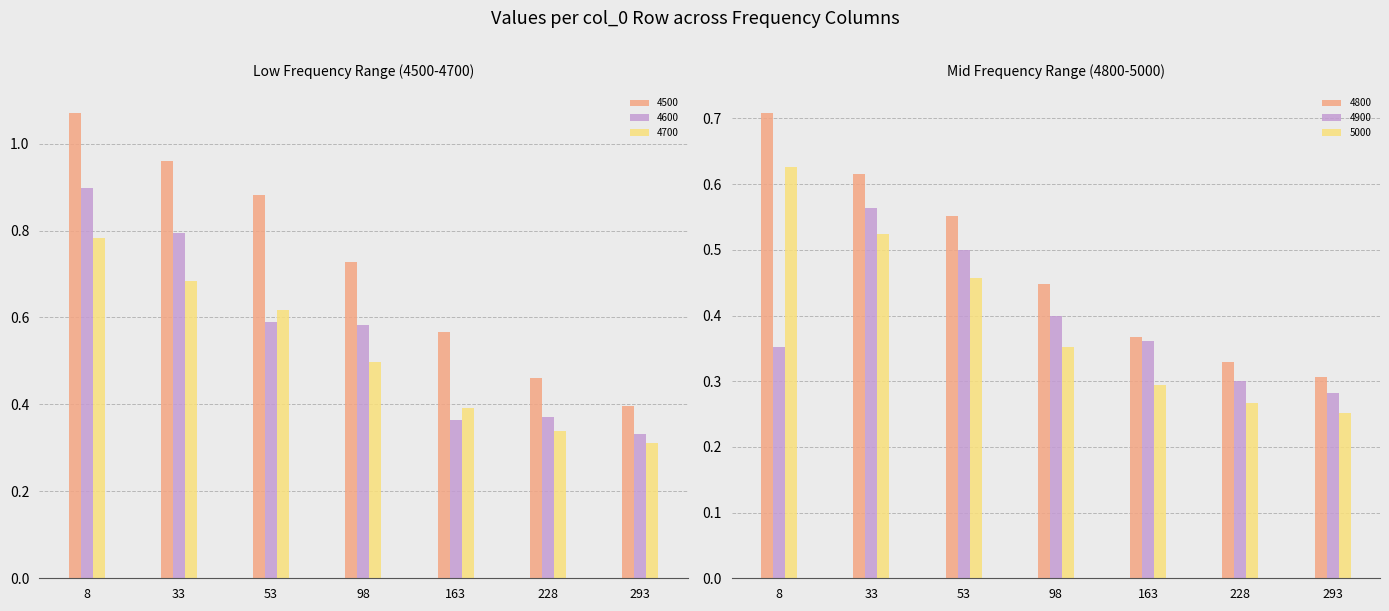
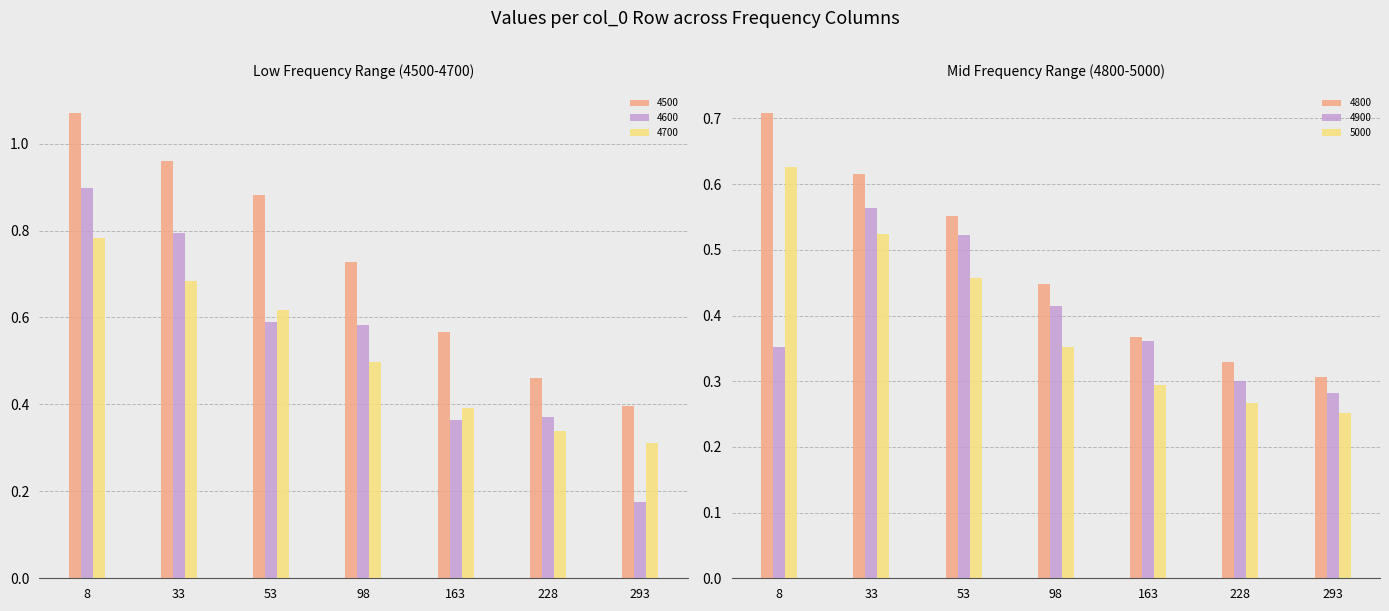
  {
    "Low Frequency Range (4500-4700)": {
      "4600": {
        "8": 0.90,
        "33": 0.79,
        "53": 0.59,
        "98": 0.58,
        "163": 0.36,
        "228": 0.37,
-       "293": 0.33
+       "293": 0.18
      }
    },
    "Mid Frequency Range (4800-5000)": {
      "4900": {
        "8": 0.35,
        "33": 0.56,
-       "53": 0.50,
-       "98": 0.40,
+       "53": 0.52,
+       "98": 0.42,
        "163": 0.36,
        "228": 0.30,
        "293": 0.28
      }
    }
  }
